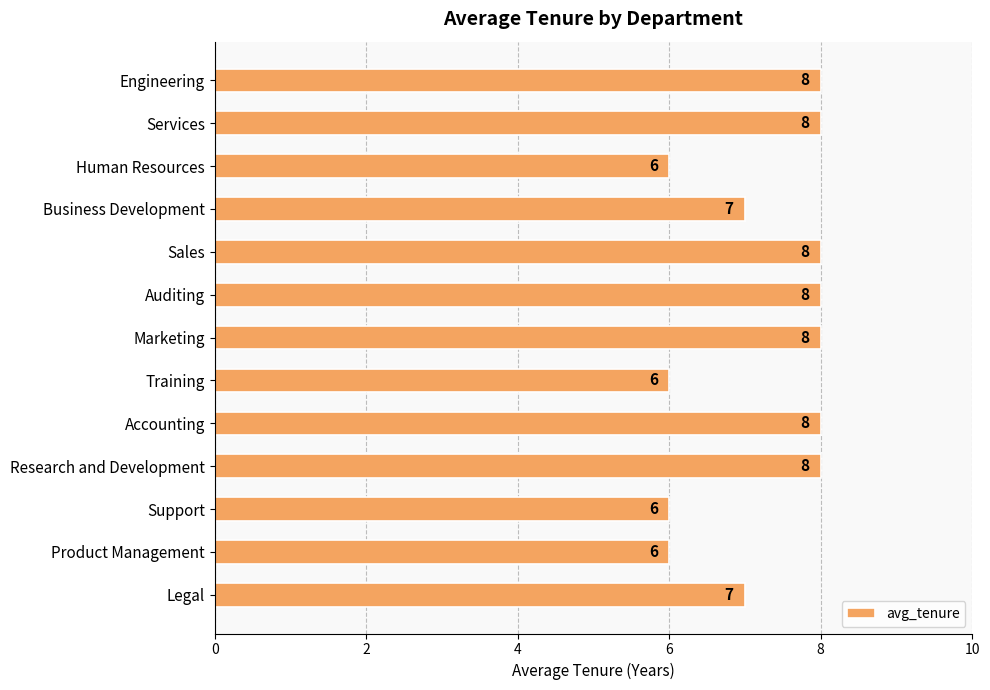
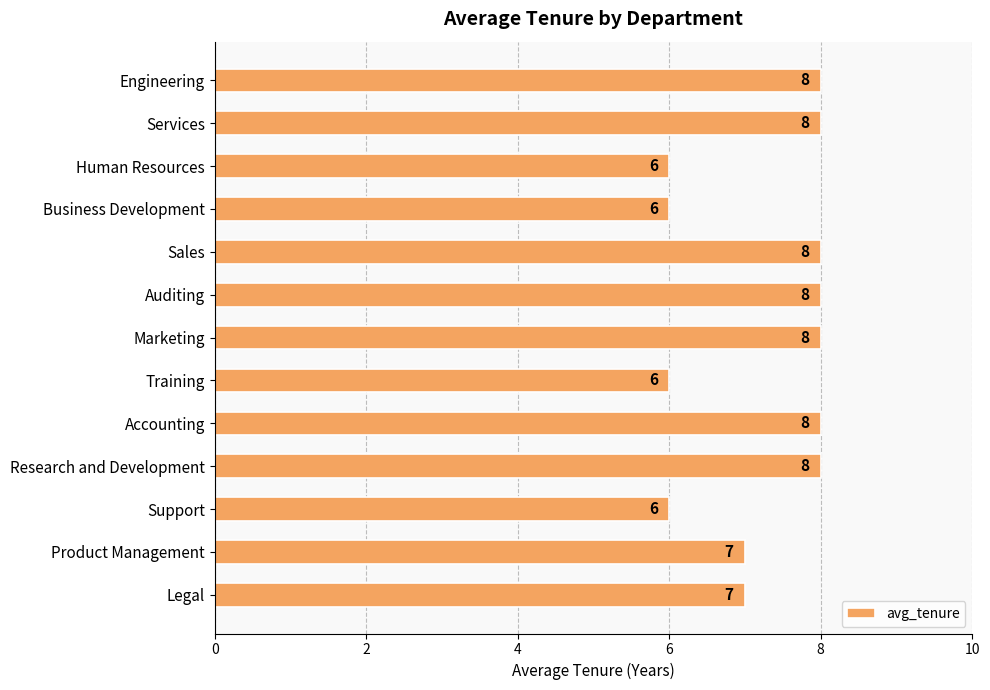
  {
    "Engineering": 8,
    "Services": 8,
    "Human Resources": 6,
-   "Business Development": 7,
+   "Business Development": 6,
    "Sales": 8,
    "Auditing": 8,
    "Marketing": 8,
    "Training": 6,
    "Accounting": 8,
    "Research and Development": 8,
    "Support": 6,
-   "Product Management": 6,
+   "Product Management": 7,
    "Legal": 7
  }
